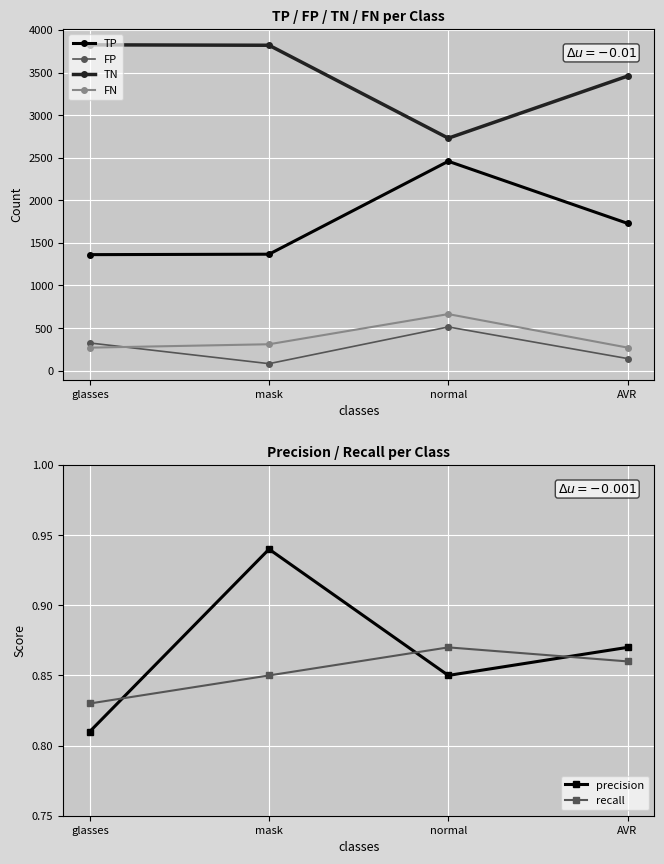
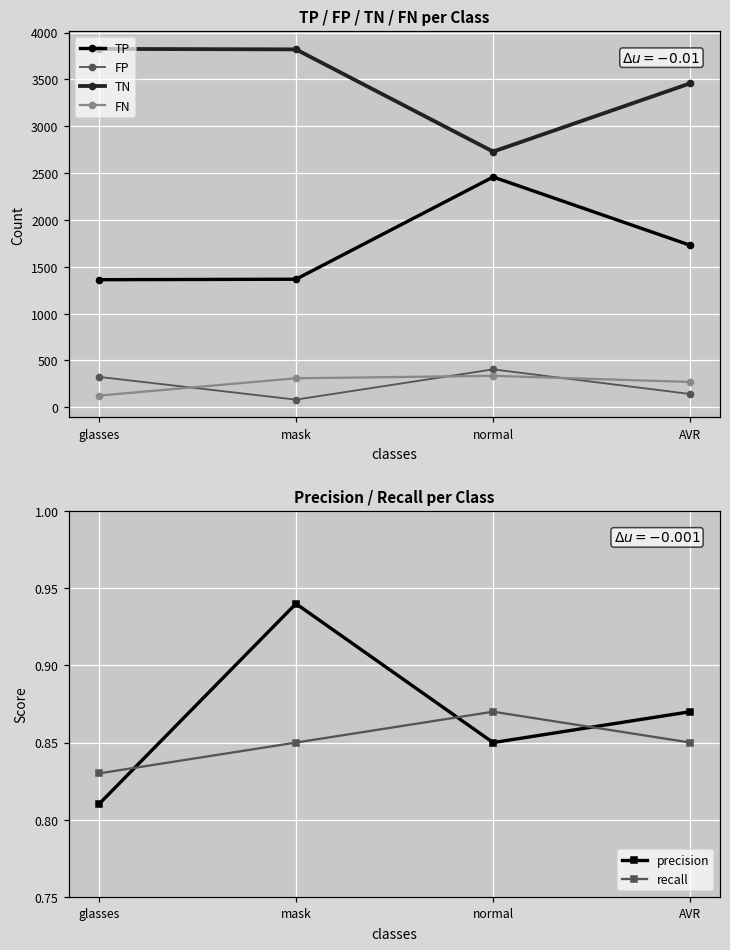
  {
    "TP / FP / TN / FN per Class": {
      "FP": {
        "glasses": 300,
        "mask": 100,
-       "normal": 500,
+       "normal": 400,
        "AVR": 100
      },
      "FN": {
-       "glasses": 300,
+       "glasses": 100,
        "mask": 300,
-       "normal": 700,
+       "normal": 300,
        "AVR": 300
      }
    },
    "Precision / Recall per Class": {
      "precision": {
        "glasses": 0.81,
        "mask": 0.94,
        "normal": 0.85,
        "AVR": 0.87
      },
      "recall": {
        "glasses": 0.83,
        "mask": 0.85,
        "normal": 0.87,
-       "AVR": 0.86
+       "AVR": 0.85
      }
    }
  }
